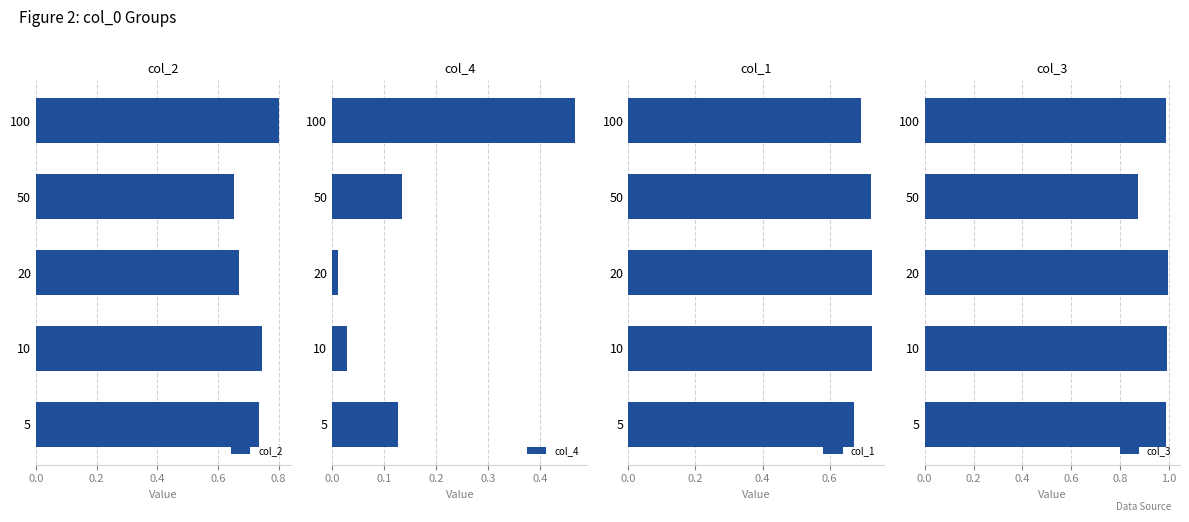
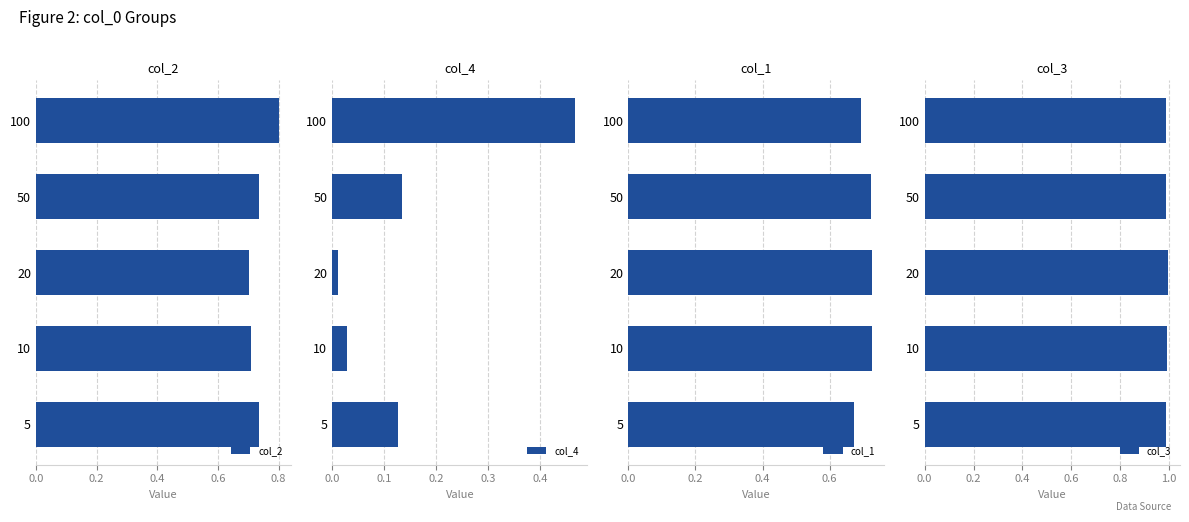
  {
    "col_2": {
      "100": 0.80,
-     "50": 0.65,
-     "20": 0.67,
-     "10": 0.75,
+     "50": 0.73,
+     "20": 0.70,
+     "10": 0.71,
      "5": 0.74
    },
    "col_4": {
      "100": 0.47,
      "50": 0.14,
      "20": 0.01,
      "10": 0.03,
      "5": 0.13
    },
    "col_1": {
      "100": 0.69,
      "50": 0.72,
      "20": 0.73,
      "10": 0.73,
      "5": 0.67
    },
    "col_3": {
      "100": 0.99,
-     "50": 0.87,
+     "50": 0.99,
      "20": 0.99,
      "10": 0.99,
      "5": 0.99
    }
  }
